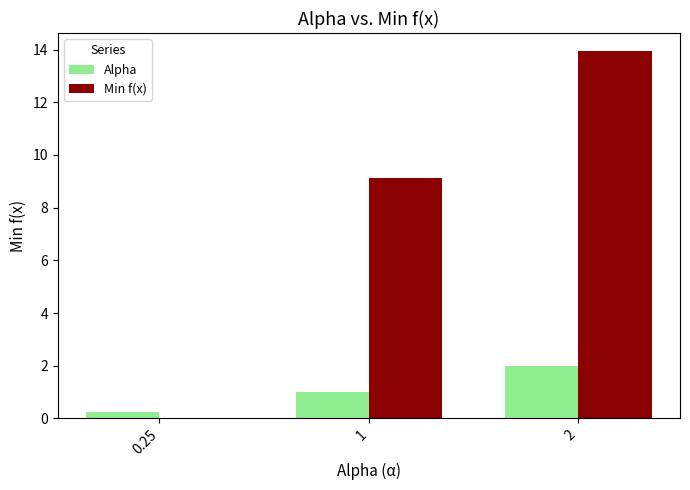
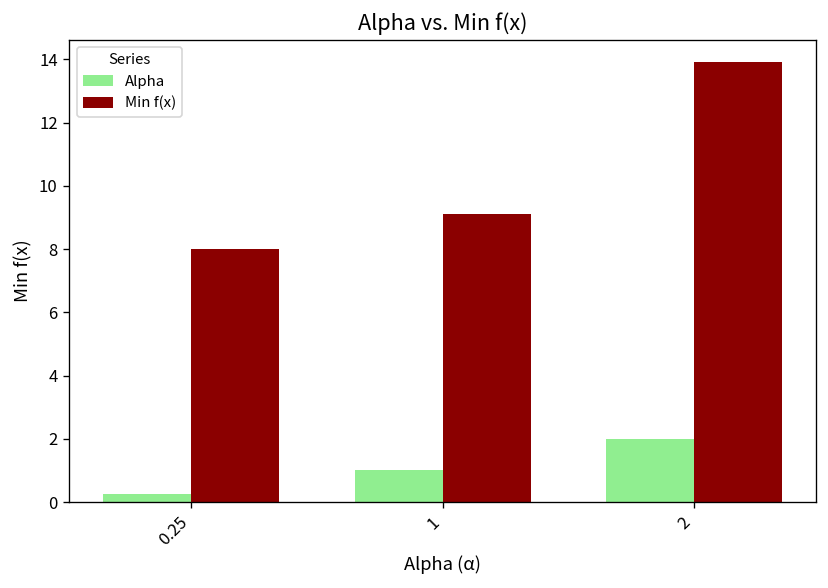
  {
    "Alpha": {
      "0.25": 0.3,
      "1": 1,
      "2": 2
    },
    "Min f(x)": {
-     "0.25": 0,
+     "0.25": 8,
      "1": 9.1,
      "2": 14
    }
  }
